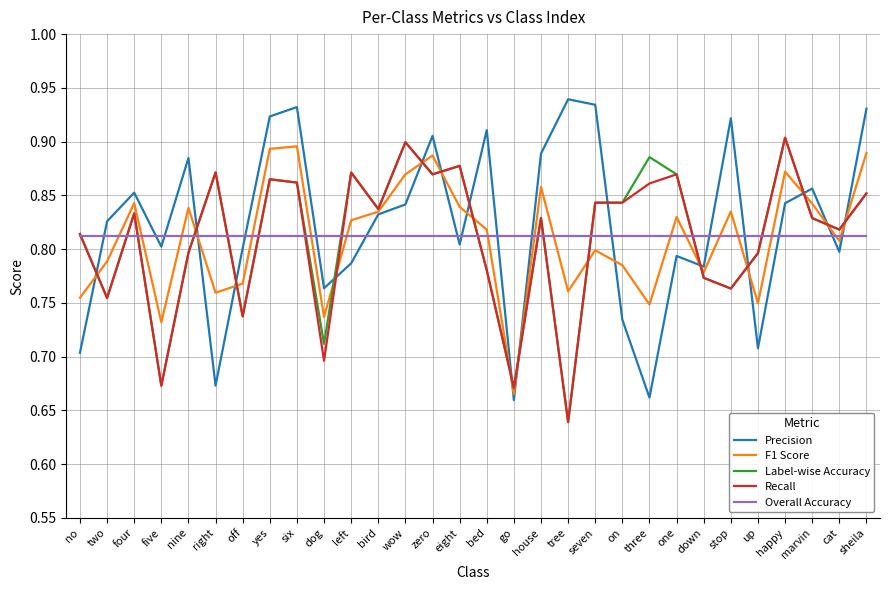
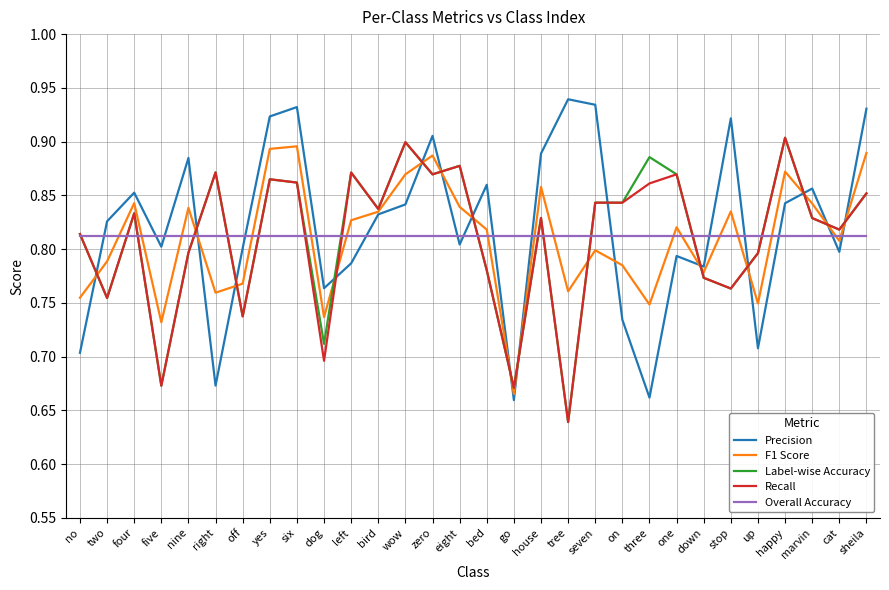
  {
    "Precision": {
      "no": 0.704,
      "two": 0.826,
      "four": 0.853,
      "five": 0.802,
      "nine": 0.885,
      "right": 0.673,
      "off": 0.801,
      "yes": 0.923,
      "six": 0.932,
      "dog": 0.764,
      "left": 0.787,
      "bird": 0.832,
      "wow": 0.842,
      "zero": 0.905,
      "eight": 0.804,
-     "bed": 0.911,
+     "bed": 0.860,
      "go": 0.660,
      "house": 0.889,
      "tree": 0.939,
      "seven": 0.934,
      "on": 0.734,
      "three": 0.662,
      "one": 0.794,
      "down": 0.784,
      "stop": 0.922,
      "up": 0.708,
      "happy": 0.843,
      "marvin": 0.856,
      "cat": 0.797,
      "sheila": 0.931
    },
    "F1 Score": {
      "no": 0.755,
      "two": 0.789,
      "four": 0.843,
      "five": 0.732,
      "nine": 0.838,
      "right": 0.759,
      "off": 0.768,
      "yes": 0.893,
      "six": 0.896,
      "dog": 0.737,
      "left": 0.827,
      "bird": 0.835,
      "wow": 0.870,
      "zero": 0.887,
      "eight": 0.839,
      "bed": 0.818,
      "go": 0.665,
      "house": 0.858,
      "tree": 0.761,
      "seven": 0.799,
      "on": 0.785,
      "three": 0.748,
-     "one": 0.830,
+     "one": 0.820,
      "down": 0.779,
      "stop": 0.835,
      "up": 0.749,
      "happy": 0.872,
      "marvin": 0.842,
      "cat": 0.808,
      "sheila": 0.890
    },
    "Label-wise Accuracy": {
      "dog": 0.712,
      "three": 0.886
    },
    "Recall": {
      "dog": 0.696,
      "three": 0.861
    },
    "Overall Accuracy": {
      "two": 0.812,
      "four": 0.812,
      "five": 0.812,
      "nine": 0.812,
      "right": 0.812,
      "off": 0.812,
      "yes": 0.812,
      "six": 0.812,
      "dog": 0.812,
      "left": 0.812,
      "bird": 0.812,
      "wow": 0.812,
      "zero": 0.812,
      "eight": 0.812,
      "bed": 0.812,
      "go": 0.812,
      "house": 0.812,
      "tree": 0.812,
      "seven": 0.812,
      "on": 0.812,
      "three": 0.812,
      "one": 0.812,
      "down": 0.812,
      "stop": 0.812,
      "up": 0.812,
      "happy": 0.812,
      "marvin": 0.812,
      "cat": 0.812,
      "sheila": 0.812
    }
  }
